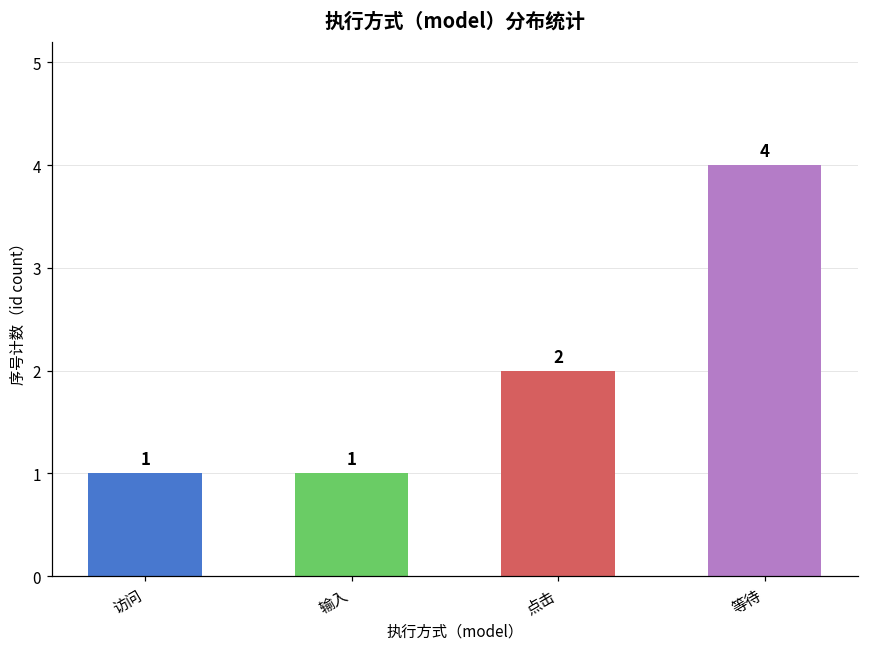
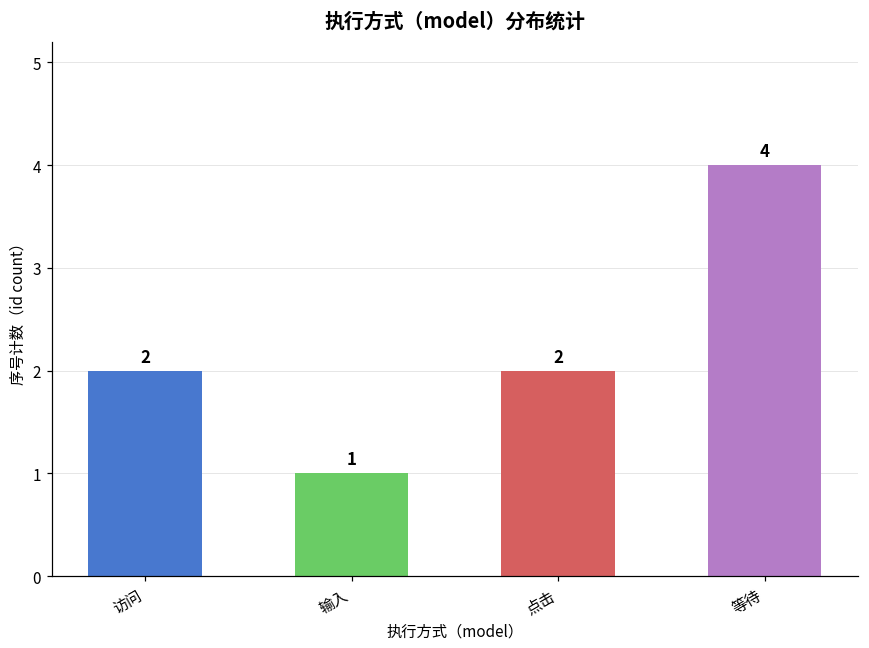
  {
-   "访问": 1,
+   "访问": 2,
    "输入": 1,
    "点击": 2,
    "等待": 4
  }
